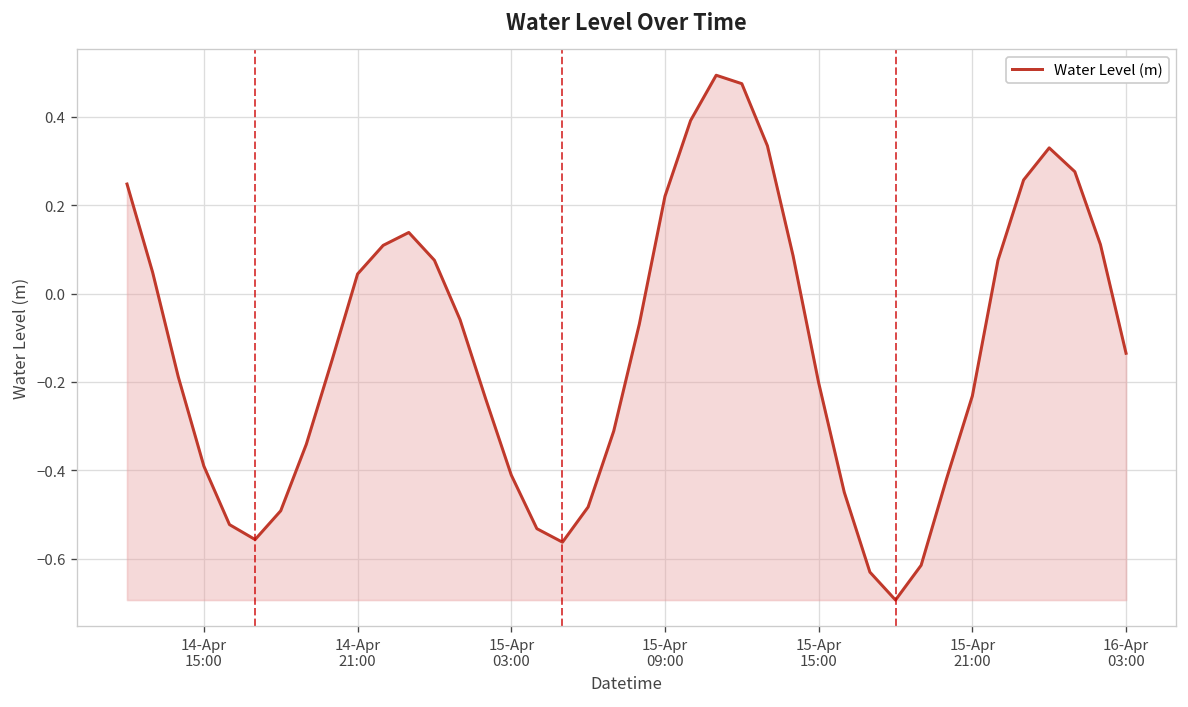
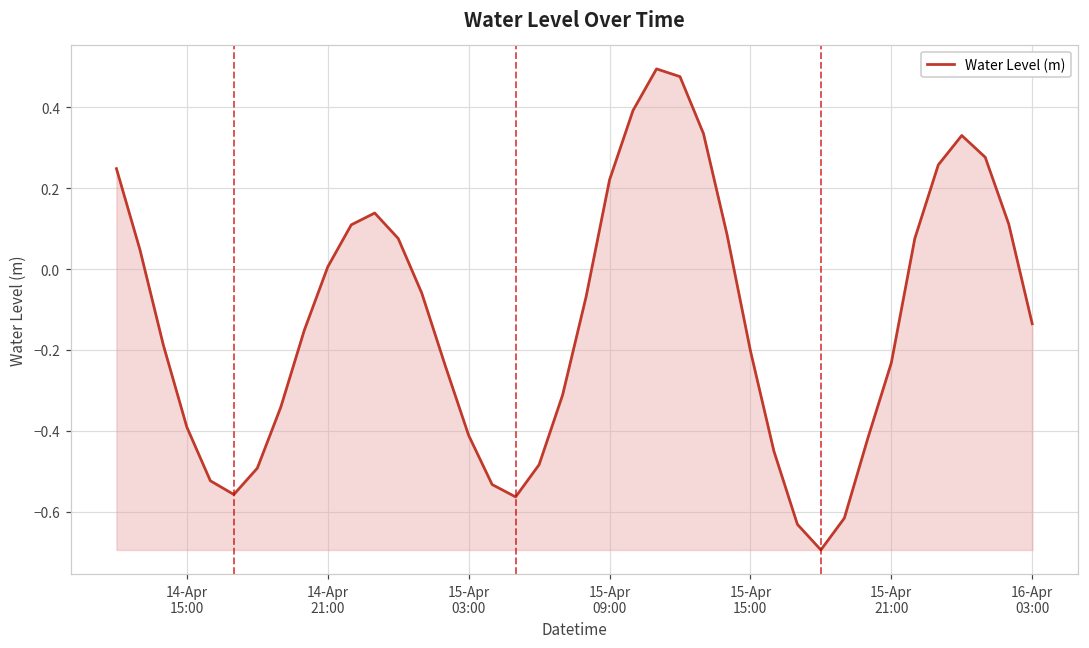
  {
    "14-Apr 15:00": -0.39,
-   "14-Apr 21:00": 0.04,
+   "14-Apr 21:00": 0.01,
    "15-Apr 03:00": -0.41,
    "15-Apr 09:00": 0.22,
    "15-Apr 15:00": -0.20,
    "15-Apr 21:00": -0.23,
    "16-Apr 03:00": -0.14
  }
